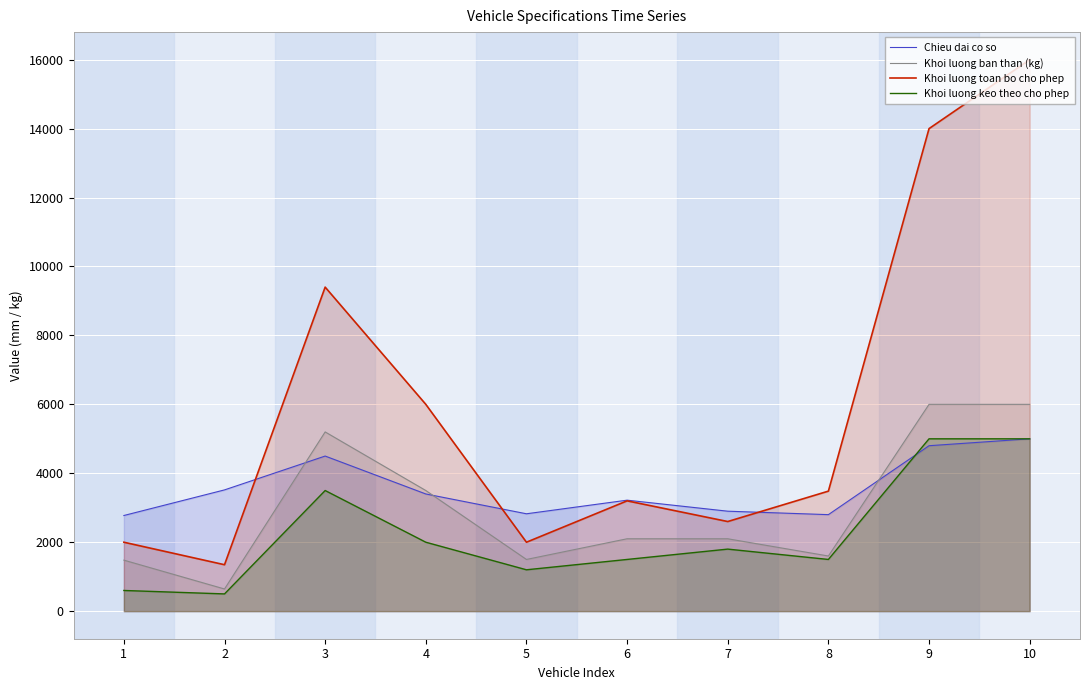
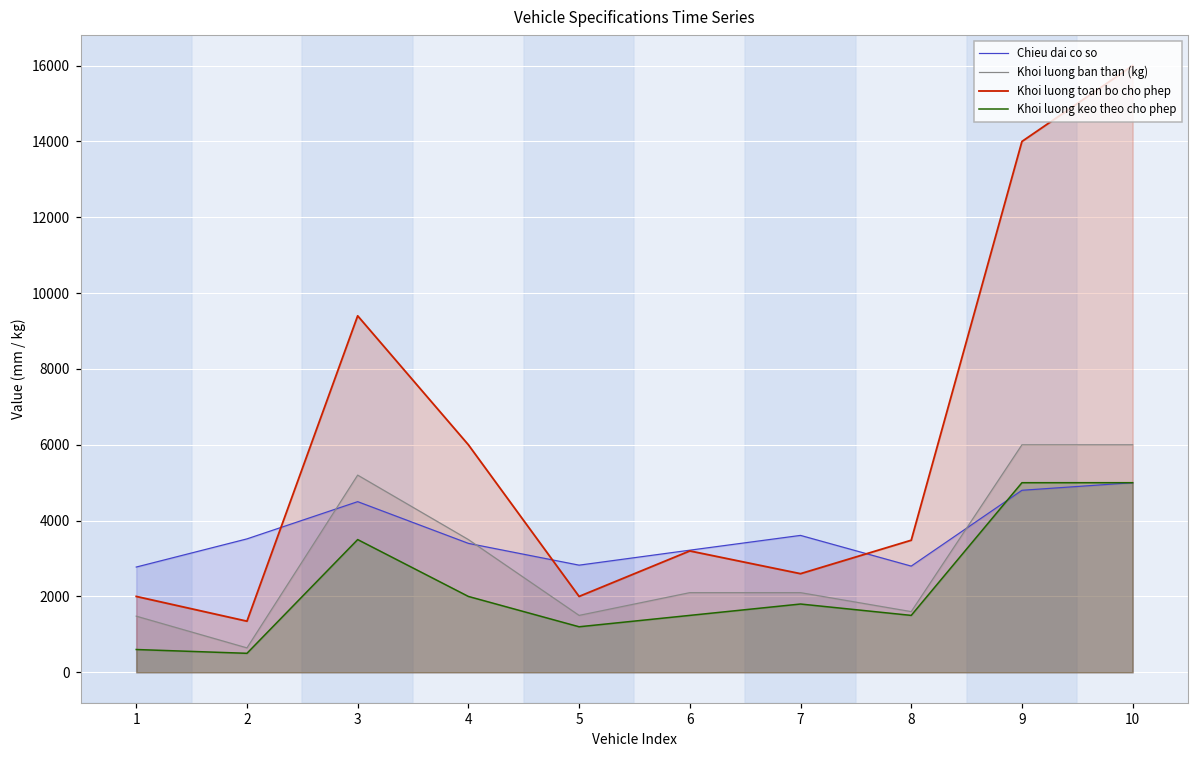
  {
    "Chieu dai co so": {
      "1": 2800,
      "2": 3500,
      "3": 4500,
      "4": 3400,
      "5": 2800,
-     "7": 2900,
+     "7": 3600,
      "8": 2800,
      "9": 4800
    },
    "Khoi luong ban than (kg)": {
      "1": 1500,
      "2": 600,
      "3": 5200,
      "4": 3500,
      "5": 1500,
      "6": 2100,
      "7": 2100,
      "8": 1600,
      "9": 6000,
      "10": 6000
    },
    "Khoi luong toan bo cho phep": {
      "1": 2000,
      "2": 1300,
      "3": 9400,
      "4": 6000,
      "5": 2000,
      "7": 2600,
      "8": 3500,
      "9": 14000
    },
    "Khoi luong keo theo cho phep": {
      "1": 600,
      "2": 500,
      "3": 3500,
      "4": 2000,
      "5": 1200,
      "6": 1500,
      "7": 1800,
      "8": 1500,
      "9": 5000
    }
  }
